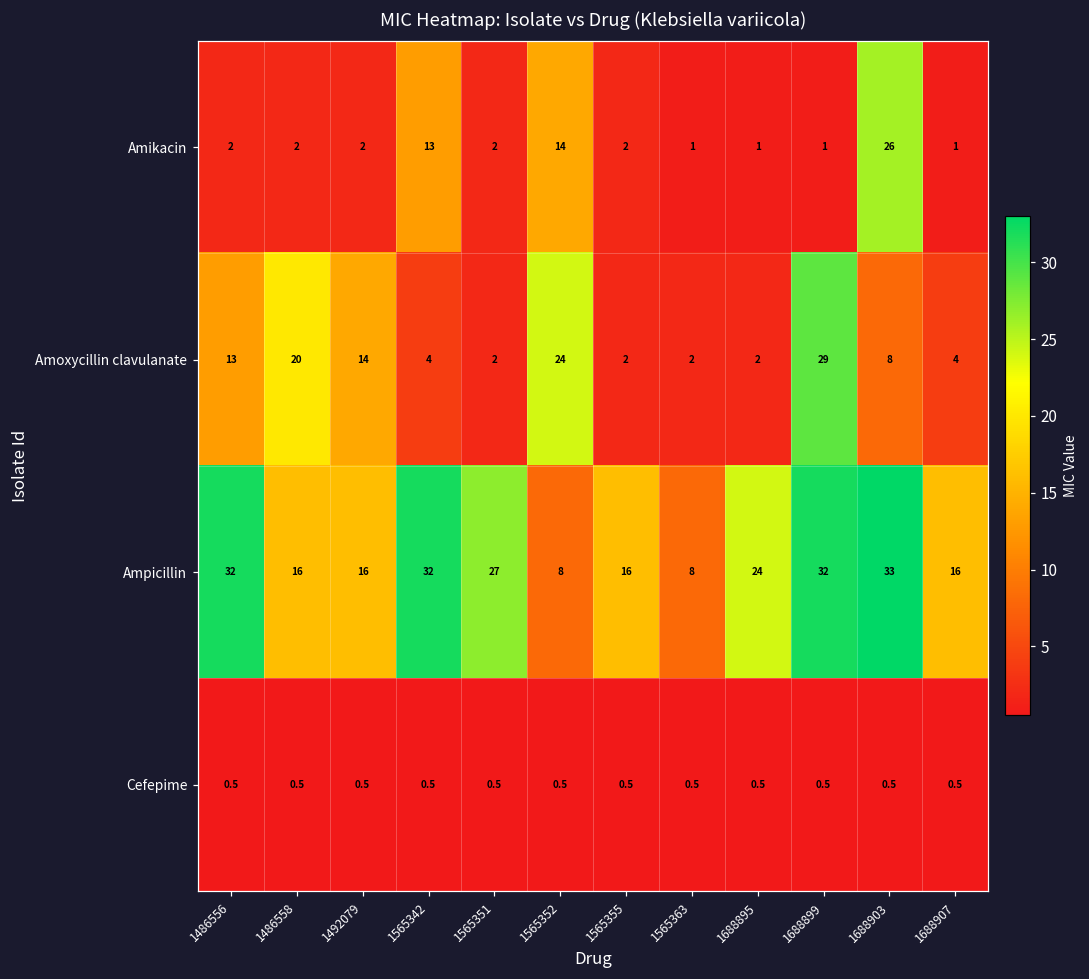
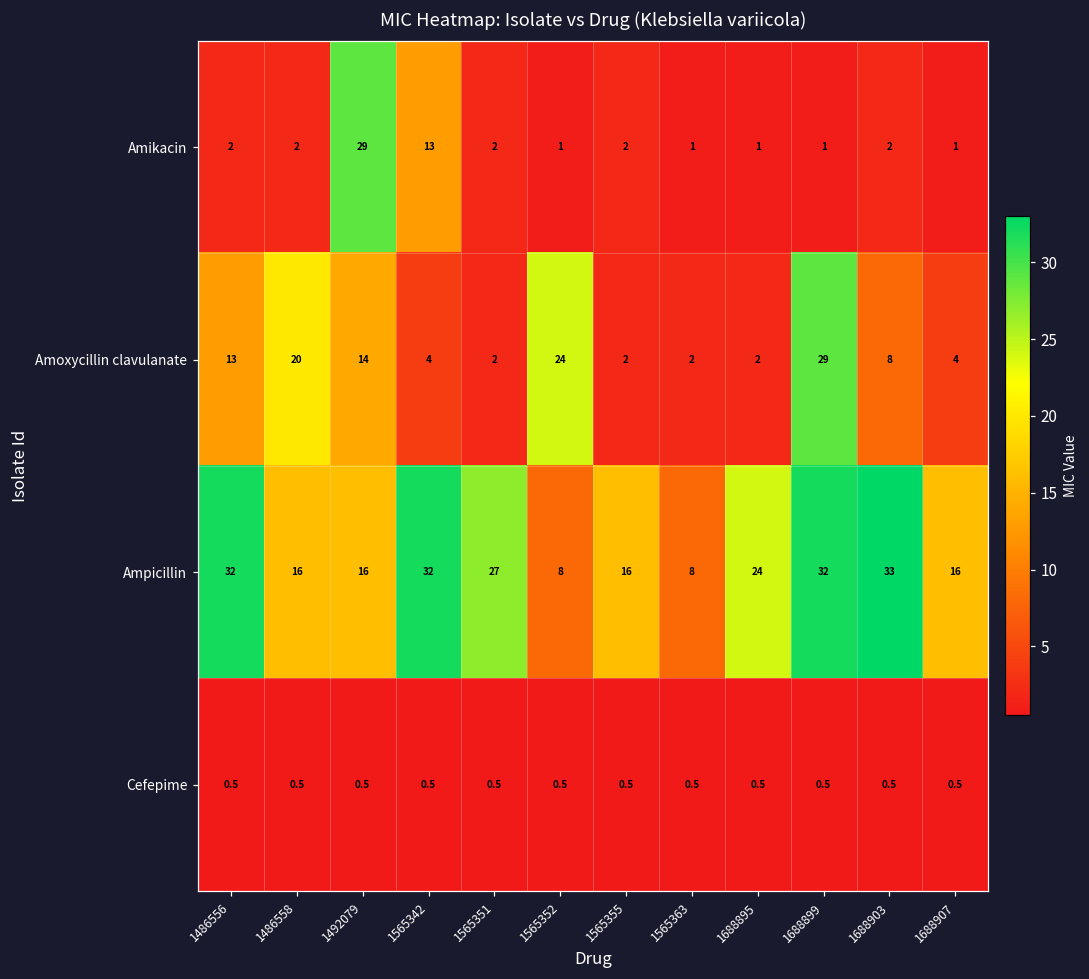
  {
    "Amikacin": {
      "1486556": 2,
      "1486558": 2,
-     "1492079": 2,
+     "1492079": 29,
      "1565342": 13,
      "1565351": 2,
-     "1565352": 14,
+     "1565352": 1,
      "1565355": 2,
      "1565363": 1,
      "1688895": 1,
      "1688899": 1,
-     "1688903": 26,
+     "1688903": 2,
      "1688907": 1
    },
    "Amoxycillin clavulanate": {
      "1486556": 13,
      "1486558": 20,
      "1492079": 14,
      "1565342": 4,
      "1565351": 2,
      "1565352": 24,
      "1565355": 2,
      "1565363": 2,
      "1688895": 2,
      "1688899": 29,
      "1688903": 8,
      "1688907": 4
    },
    "Ampicillin": {
      "1486556": 32,
      "1486558": 16,
      "1492079": 16,
      "1565342": 32,
      "1565351": 27,
      "1565352": 8,
      "1565355": 16,
      "1565363": 8,
      "1688895": 24,
      "1688899": 32,
      "1688903": 33,
      "1688907": 16
    },
    "Cefepime": {
      "1486556": 0.5,
      "1486558": 0.5,
      "1492079": 0.5,
      "1565342": 0.5,
      "1565351": 0.5,
      "1565352": 0.5,
      "1565355": 0.5,
      "1565363": 0.5,
      "1688895": 0.5,
      "1688899": 0.5,
      "1688903": 0.5,
      "1688907": 0.5
    }
  }
